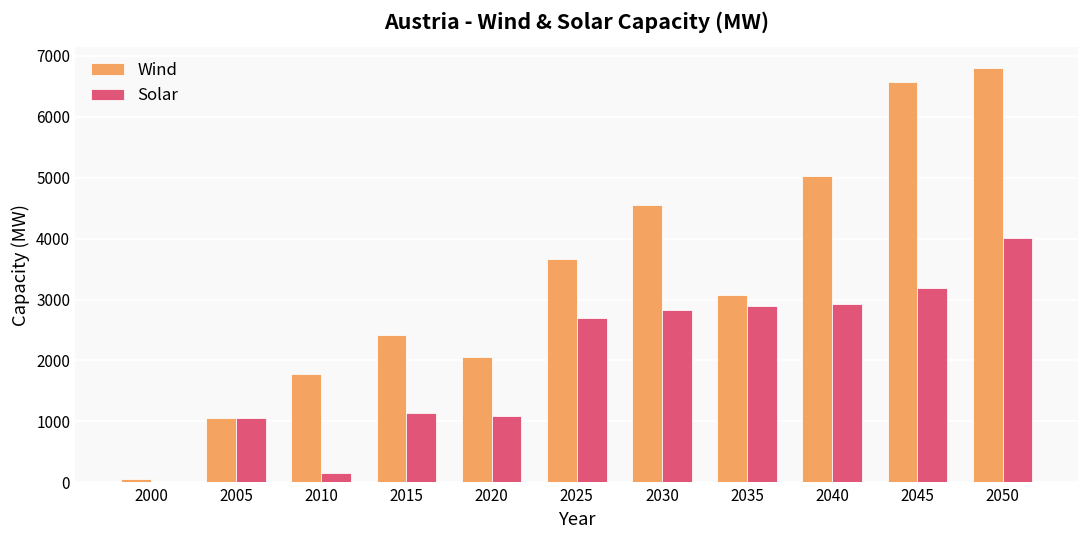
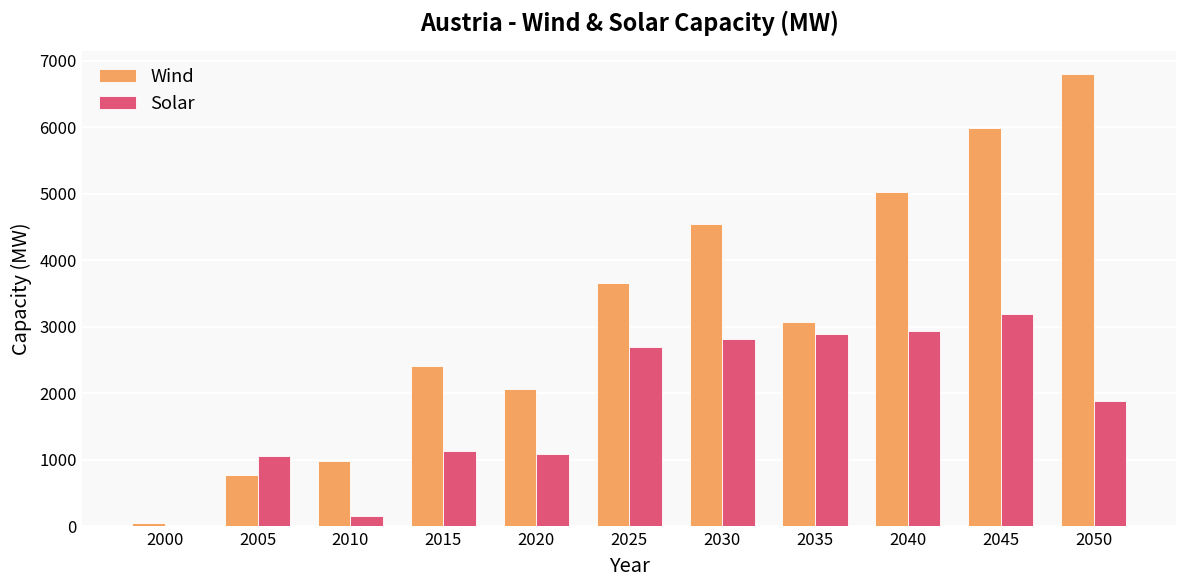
  {
    "Wind": {
      "2000": 100,
-     "2005": 1100,
-     "2010": 1800,
+     "2005": 800,
+     "2010": 1000,
      "2015": 2400,
      "2020": 2100,
      "2025": 3700,
      "2030": 4500,
      "2035": 3100,
      "2040": 5000,
-     "2045": 6600,
+     "2045": 6000,
      "2050": 6800
    },
    "Solar": {
      "2005": 1100,
      "2010": 200,
      "2015": 1100,
      "2020": 1100,
      "2025": 2700,
      "2030": 2800,
      "2035": 2900,
      "2040": 2900,
      "2045": 3200,
-     "2050": 4000
+     "2050": 1900
    }
  }
